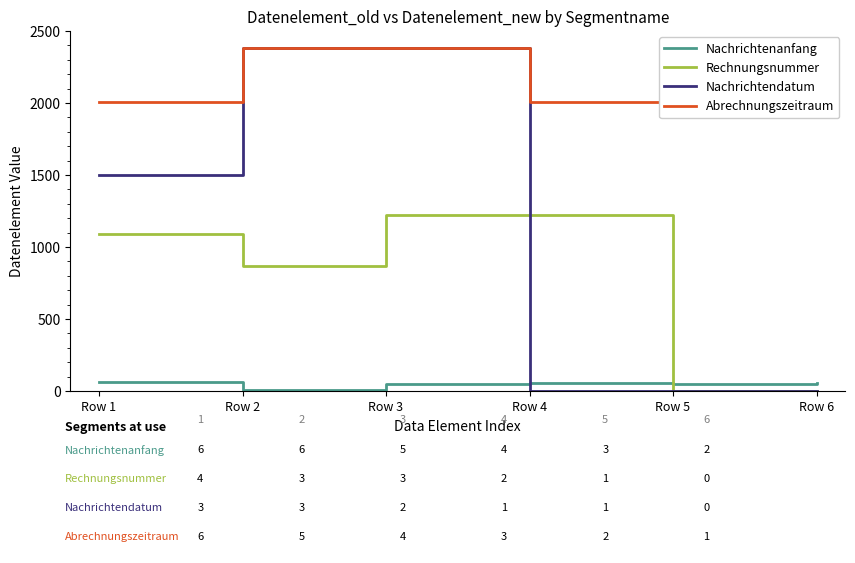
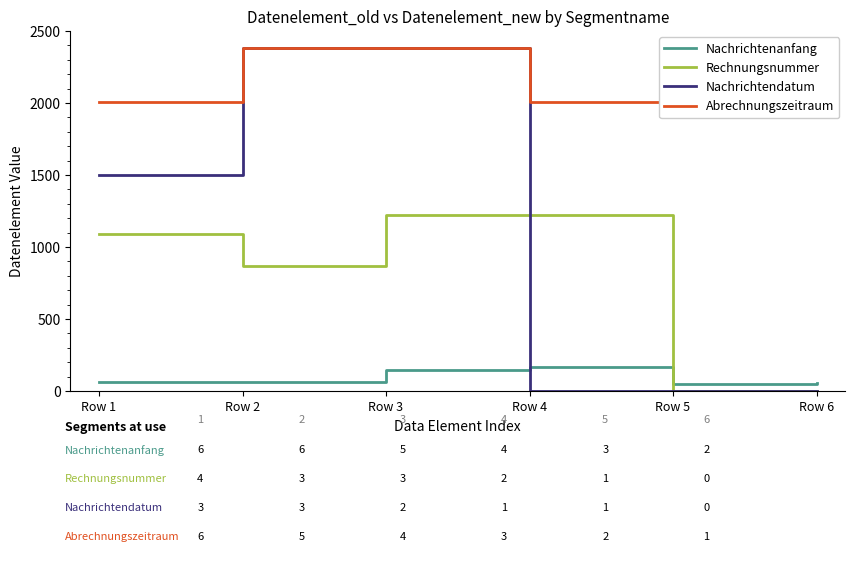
  {
    "Nachrichtenanfang": {
      "Row 1": 60,
-     "Row 2": 10,
-     "Row 3": 50,
-     "Row 4": 50,
+     "Row 2": 70,
+     "Row 3": 150,
+     "Row 4": 170,
      "Row 5": 50,
      "Row 6": 60
    },
    "Rechnungsnummer": {
      "Row 1": 1090,
      "Row 2": 870,
      "Row 3": 1230,
      "Row 4": 1230
    },
    "Nachrichtendatum": {
      "Row 1": 1500,
      "Row 4": 0
    },
    "Abrechnungszeitraum": {
      "Row 1": 2010,
      "Row 4": 2010
    }
  }
